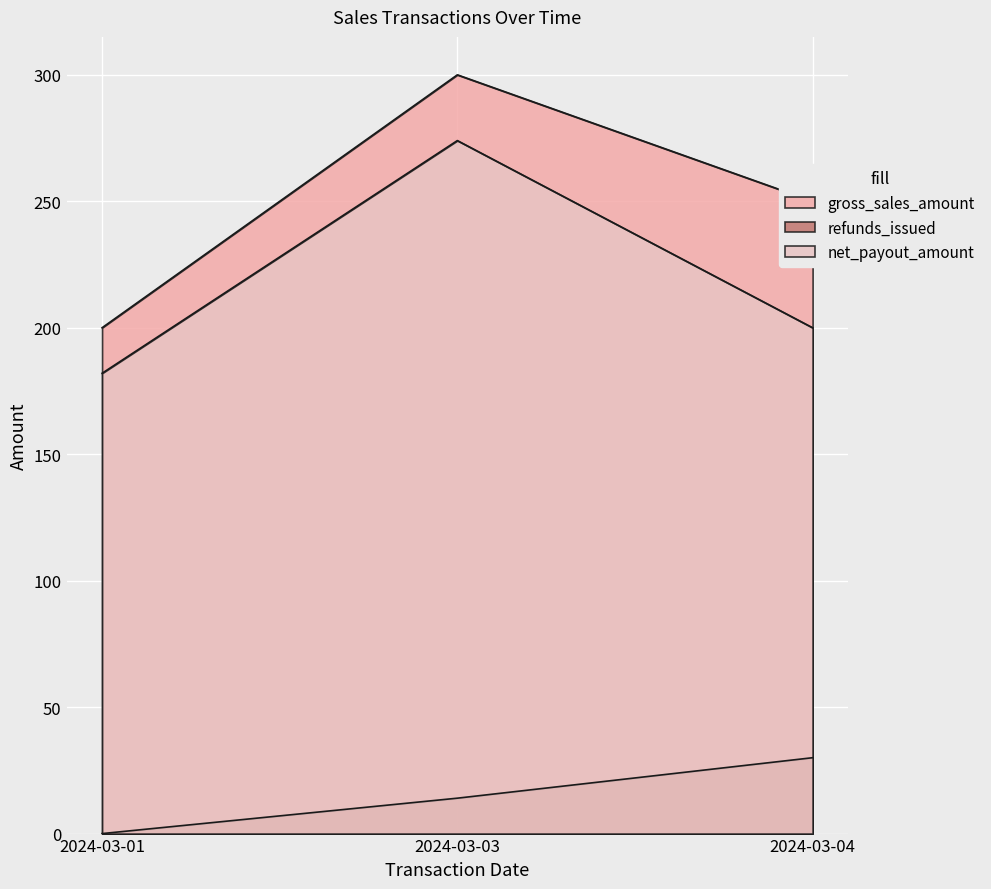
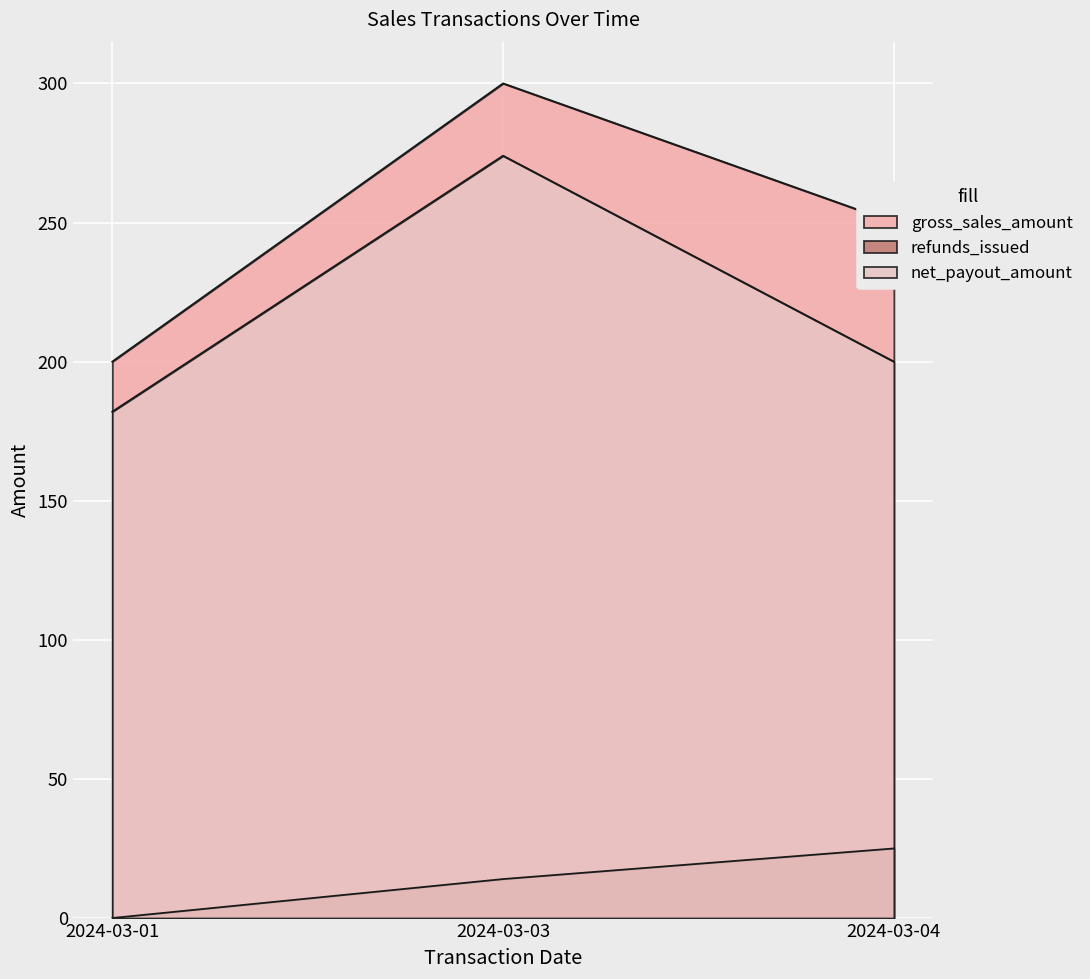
  {
    "refunds_issued": {
      "2024-03-01": 0,
      "2024-03-03": 14,
-     "2024-03-04": 30
+     "2024-03-04": 25
    }
  }
